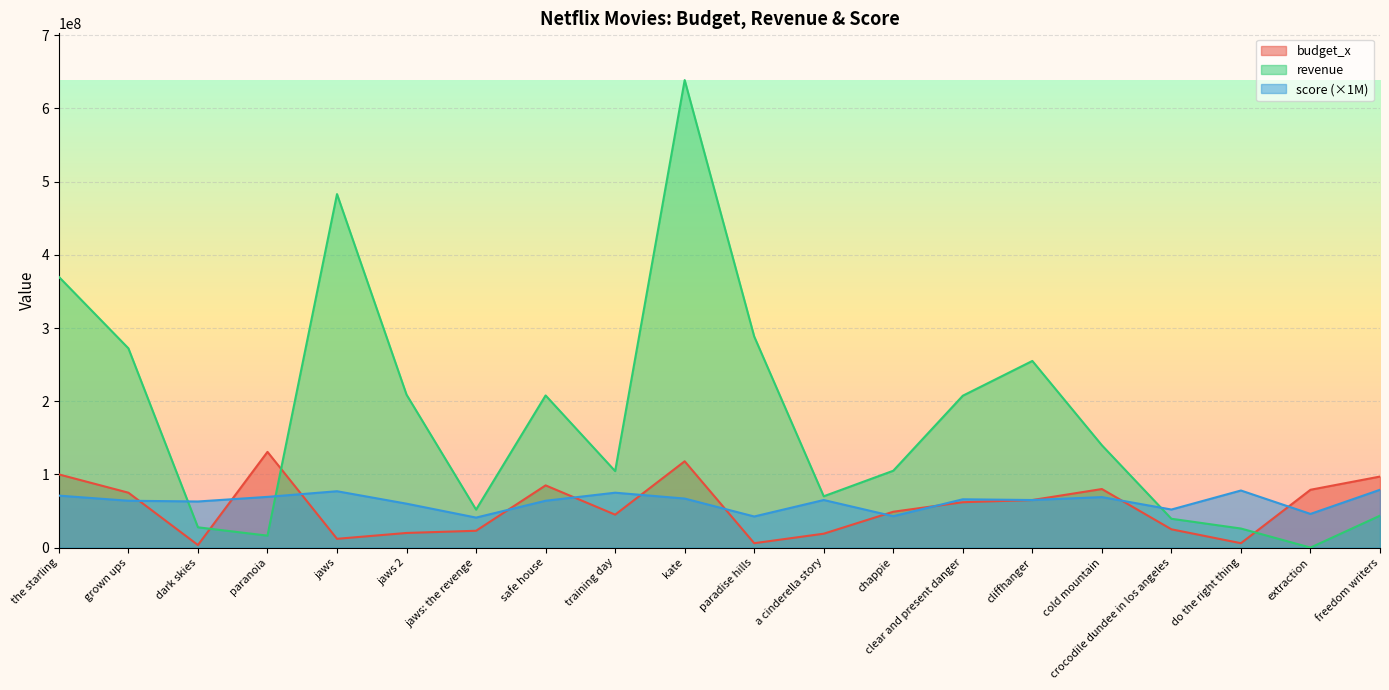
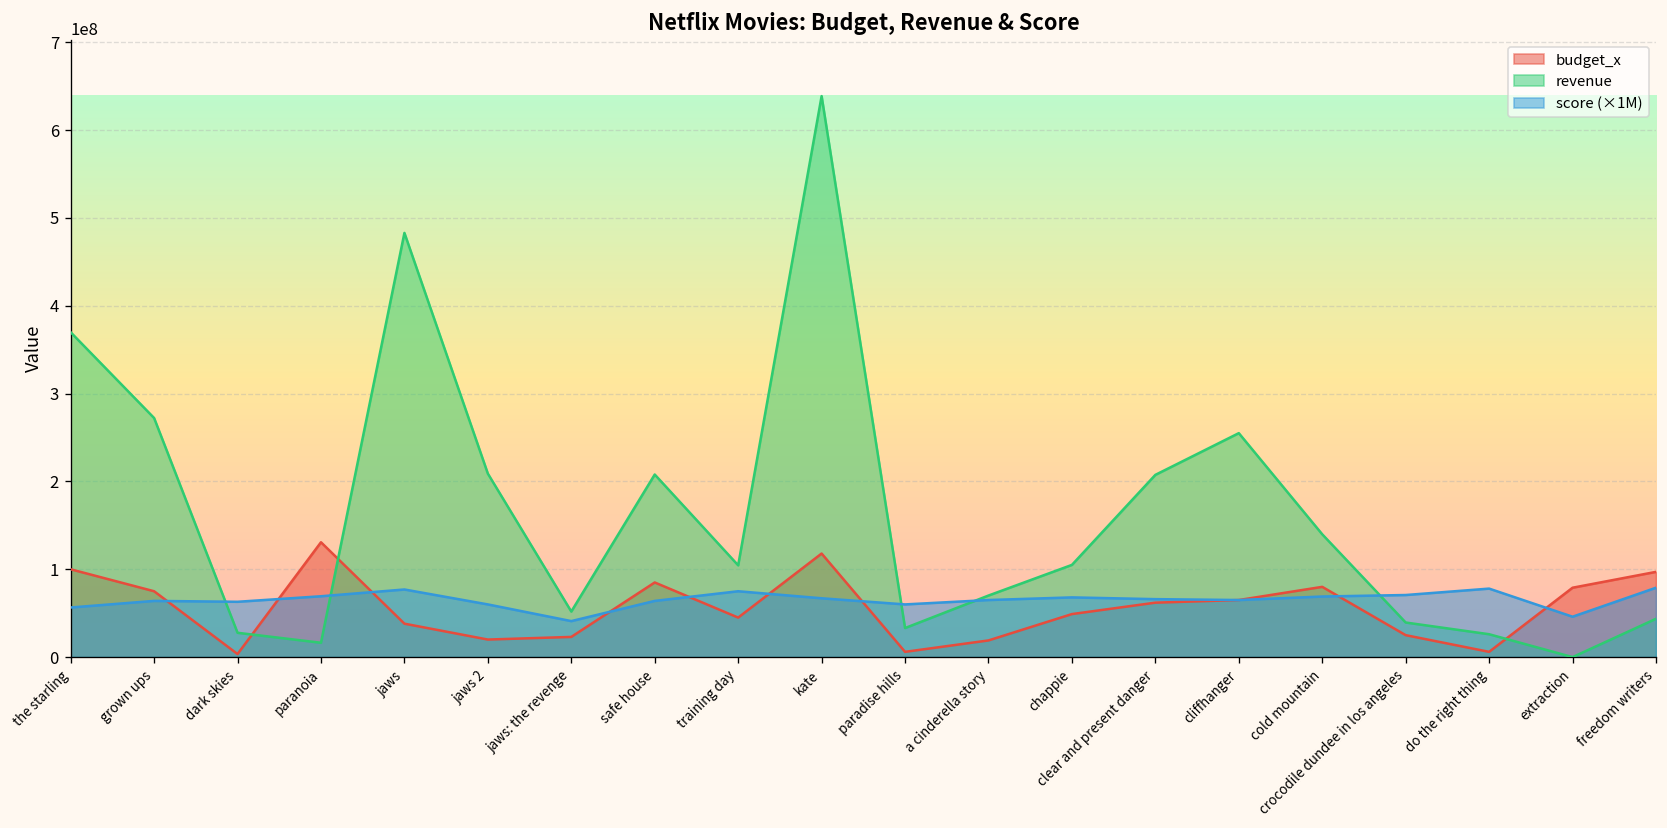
  {
    "budget_x": {
      "the starling": 100000000,
      "grown ups": 80000000,
      "dark skies": 0,
      "paranoia": 130000000,
-     "jaws": 10000000,
+     "jaws": 40000000,
      "jaws 2": 20000000,
      "jaws: the revenge": 20000000,
      "safe house": 90000000,
      "training day": 50000000,
      "kate": 120000000,
      "paradise hills": 10000000,
      "a cinderella story": 20000000,
      "chappie": 50000000,
      "clear and present danger": 60000000,
      "cold mountain": 80000000,
      "crocodile dundee in los angeles": 30000000,
      "do the right thing": 10000000,
      "extraction": 80000000,
      "freedom writers": 100000000
    },
    "revenue": {
      "the starling": 370000000,
      "grown ups": 270000000,
      "dark skies": 30000000,
      "paranoia": 20000000,
      "jaws": 480000000,
      "jaws 2": 210000000,
      "jaws: the revenge": 50000000,
      "safe house": 210000000,
      "training day": 100000000,
      "kate": 640000000,
-     "paradise hills": 290000000,
+     "paradise hills": 30000000,
      "a cinderella story": 70000000,
      "chappie": 110000000,
      "clear and present danger": 210000000,
      "cliffhanger": 260000000,
      "cold mountain": 140000000,
      "crocodile dundee in los angeles": 40000000,
      "do the right thing": 30000000,
      "extraction": 0,
      "freedom writers": 40000000
    },
    "score (×1M)": {
-     "the starling": 70000000,
+     "the starling": 60000000,
      "grown ups": 60000000,
      "dark skies": 60000000,
      "paranoia": 70000000,
      "jaws": 80000000,
      "jaws 2": 60000000,
      "jaws: the revenge": 40000000,
      "safe house": 60000000,
      "training day": 80000000,
      "kate": 70000000,
-     "paradise hills": 40000000,
+     "paradise hills": 60000000,
      "a cinderella story": 70000000,
-     "chappie": 40000000,
+     "chappie": 70000000,
      "clear and present danger": 70000000,
      "cold mountain": 70000000,
-     "crocodile dundee in los angeles": 50000000,
+     "crocodile dundee in los angeles": 70000000,
      "do the right thing": 80000000,
      "extraction": 50000000,
      "freedom writers": 80000000
    }
  }
